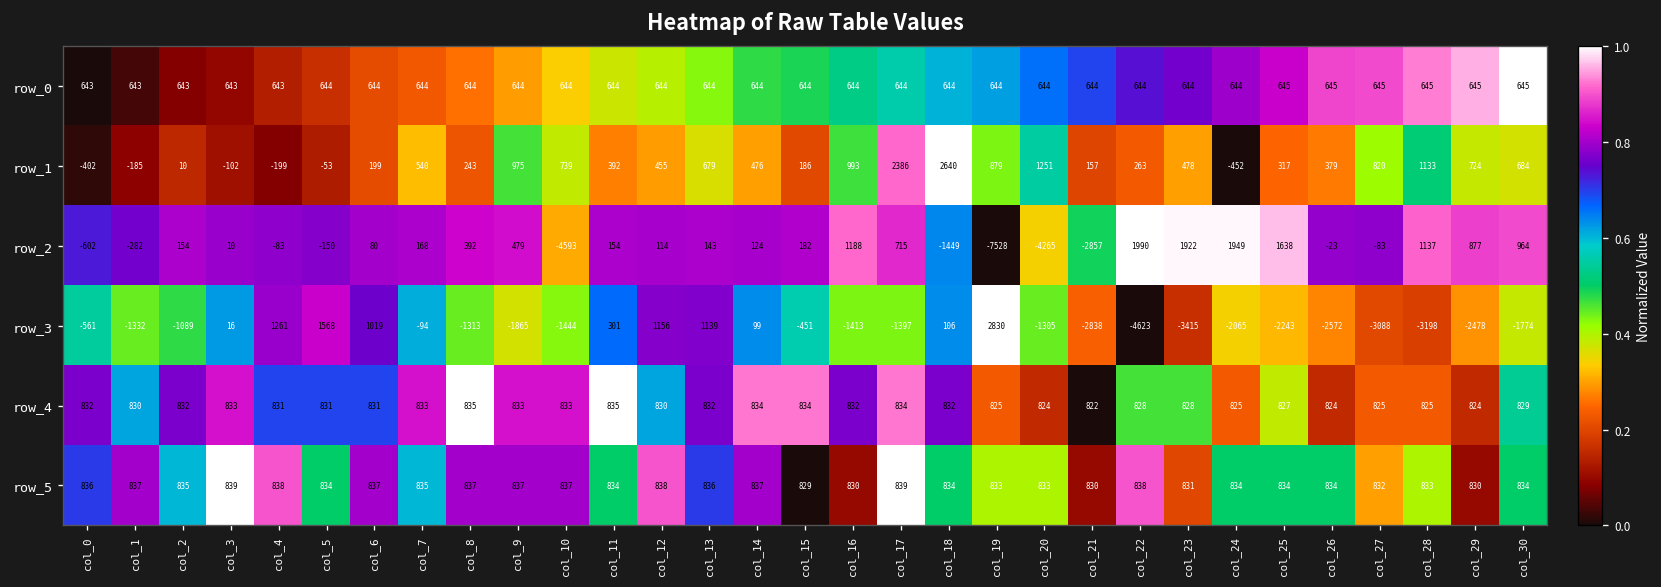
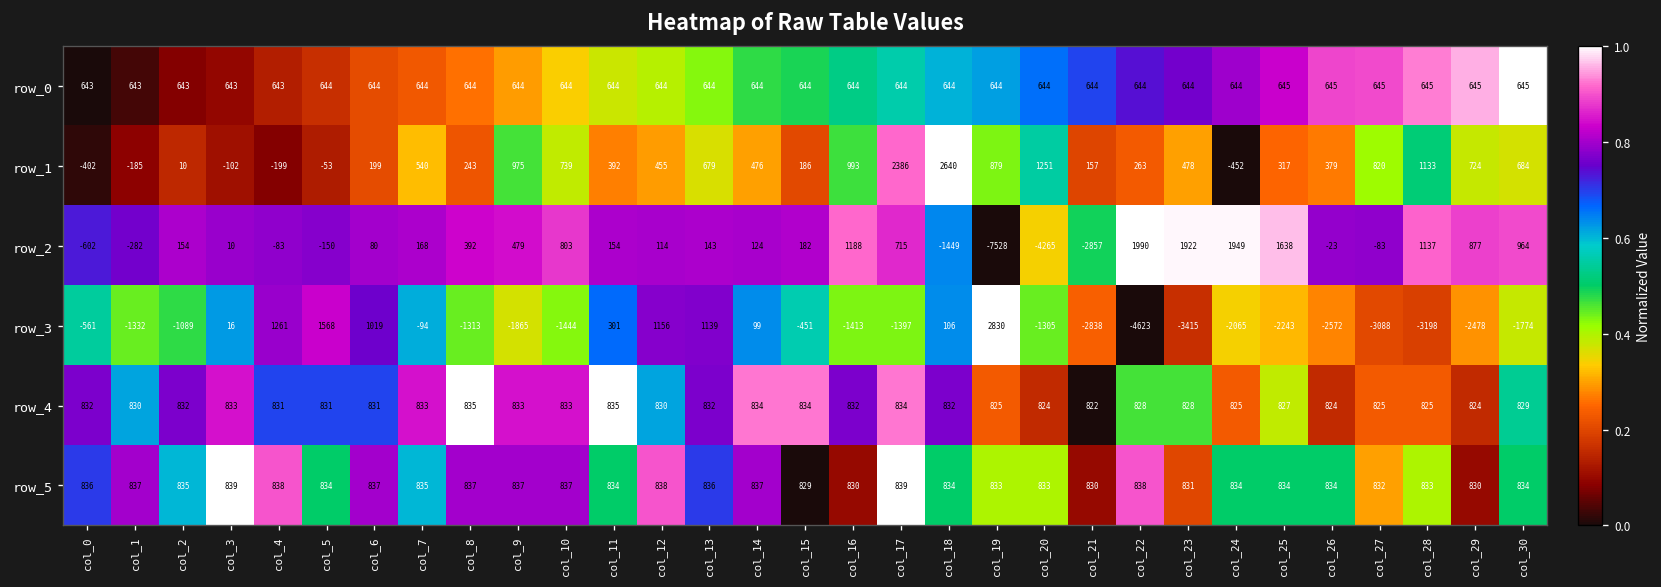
  {
    "row_0": {
      "col_0": 643,
      "col_1": 643,
      "col_2": 643,
      "col_3": 643,
      "col_4": 643,
      "col_5": 644,
      "col_6": 644,
      "col_7": 644,
      "col_8": 644,
      "col_9": 644,
      "col_10": 644,
      "col_11": 644,
      "col_12": 644,
      "col_13": 644,
      "col_14": 644,
      "col_15": 644,
      "col_16": 644,
      "col_17": 644,
      "col_18": 644,
      "col_19": 644,
      "col_20": 644,
      "col_21": 644,
      "col_22": 644,
      "col_23": 644,
      "col_24": 644,
      "col_25": 645,
      "col_26": 645,
      "col_27": 645,
      "col_28": 645,
      "col_29": 645,
      "col_30": 645
    },
    "row_1": {
      "col_0": -402,
      "col_1": -185,
      "col_2": 10,
      "col_3": -102,
      "col_4": -199,
      "col_5": -53,
      "col_6": 199,
      "col_7": 540,
      "col_8": 243,
      "col_9": 975,
      "col_10": 739,
      "col_11": 392,
      "col_12": 455,
      "col_13": 679,
      "col_14": 476,
      "col_15": 186,
      "col_16": 993,
      "col_17": 2386,
      "col_18": 2640,
      "col_19": 879,
      "col_20": 1251,
      "col_21": 157,
      "col_22": 263,
      "col_23": 478,
      "col_24": -452,
      "col_25": 317,
      "col_26": 379,
      "col_27": 820,
      "col_28": 1133,
      "col_29": 724,
      "col_30": 684
    },
    "row_2": {
      "col_0": -602,
      "col_1": -282,
      "col_2": 154,
      "col_3": 10,
      "col_4": -83,
      "col_5": -150,
      "col_6": 80,
      "col_7": 168,
      "col_8": 392,
      "col_9": 479,
-     "col_10": -4593,
+     "col_10": 803,
      "col_11": 154,
      "col_12": 114,
      "col_13": 143,
      "col_14": 124,
      "col_15": 182,
      "col_16": 1188,
      "col_17": 715,
      "col_18": -1449,
      "col_19": -7528,
      "col_20": -4265,
      "col_21": -2857,
      "col_22": 1990,
      "col_23": 1922,
      "col_24": 1949,
      "col_25": 1638,
      "col_26": -23,
      "col_27": -83,
      "col_28": 1137,
      "col_29": 877,
      "col_30": 964
    },
    "row_3": {
      "col_0": -561,
      "col_1": -1332,
      "col_2": -1089,
      "col_3": 16,
      "col_4": 1261,
      "col_5": 1568,
      "col_6": 1019,
      "col_7": -94,
      "col_8": -1313,
      "col_9": -1865,
      "col_10": -1444,
      "col_11": 301,
      "col_12": 1156,
      "col_13": 1139,
      "col_14": 99,
      "col_15": -451,
      "col_16": -1413,
      "col_17": -1397,
      "col_18": 106,
      "col_19": 2830,
      "col_20": -1305,
      "col_21": -2838,
      "col_22": -4623,
      "col_23": -3415,
      "col_24": -2065,
      "col_25": -2243,
      "col_26": -2572,
      "col_27": -3088,
      "col_28": -3198,
      "col_29": -2478,
      "col_30": -1774
    },
    "row_4": {
      "col_0": 832,
      "col_1": 830,
      "col_2": 832,
      "col_3": 833,
      "col_4": 831,
      "col_5": 831,
      "col_6": 831,
      "col_7": 833,
      "col_8": 835,
      "col_9": 833,
      "col_10": 833,
      "col_11": 835,
      "col_12": 830,
      "col_13": 832,
      "col_14": 834,
      "col_15": 834,
      "col_16": 832,
      "col_17": 834,
      "col_18": 832,
      "col_19": 825,
      "col_20": 824,
      "col_21": 822,
      "col_22": 828,
      "col_23": 828,
      "col_24": 825,
      "col_25": 827,
      "col_26": 824,
      "col_27": 825,
      "col_28": 825,
      "col_29": 824,
      "col_30": 829
    },
    "row_5": {
      "col_0": 836,
      "col_1": 837,
      "col_2": 835,
      "col_3": 839,
      "col_4": 838,
      "col_5": 834,
      "col_6": 837,
      "col_7": 835,
      "col_8": 837,
      "col_9": 837,
      "col_10": 837,
      "col_11": 834,
      "col_12": 838,
      "col_13": 836,
      "col_14": 837,
      "col_15": 829,
      "col_16": 830,
      "col_17": 839,
      "col_18": 834,
      "col_19": 833,
      "col_20": 833,
      "col_21": 830,
      "col_22": 838,
      "col_23": 831,
      "col_24": 834,
      "col_25": 834,
      "col_26": 834,
      "col_27": 832,
      "col_28": 833,
      "col_29": 830,
      "col_30": 834
    }
  }
